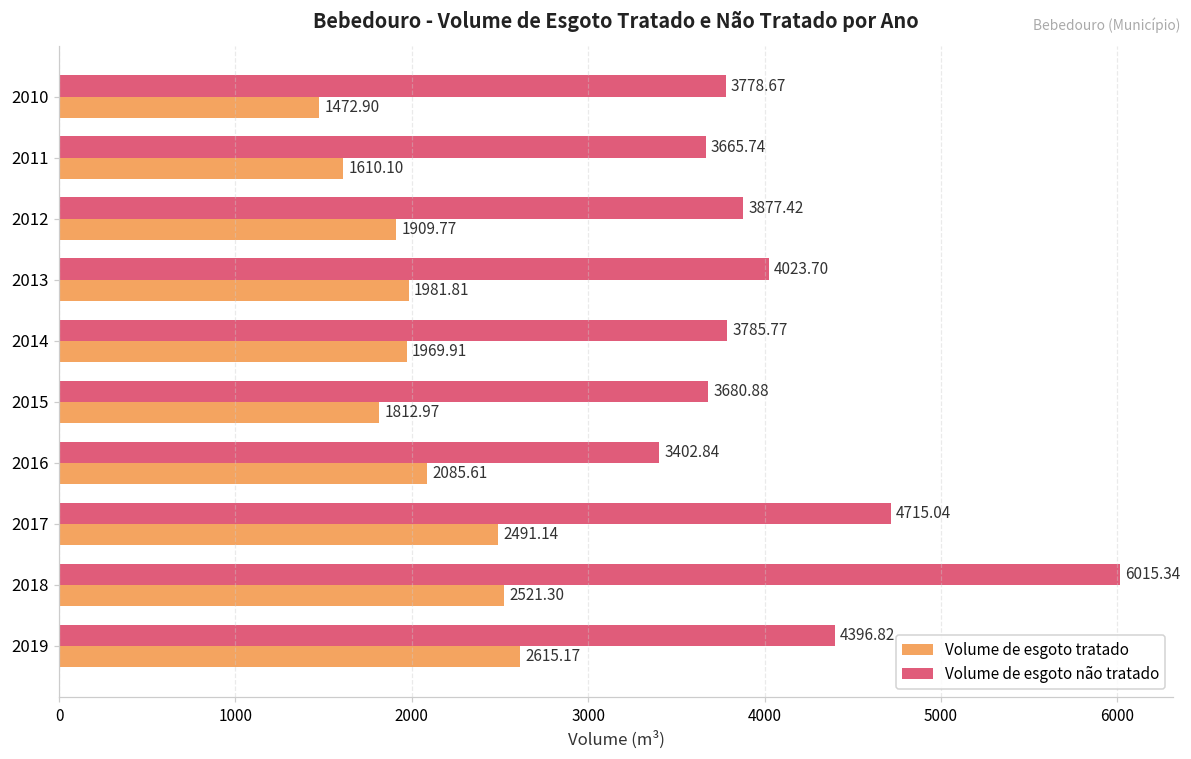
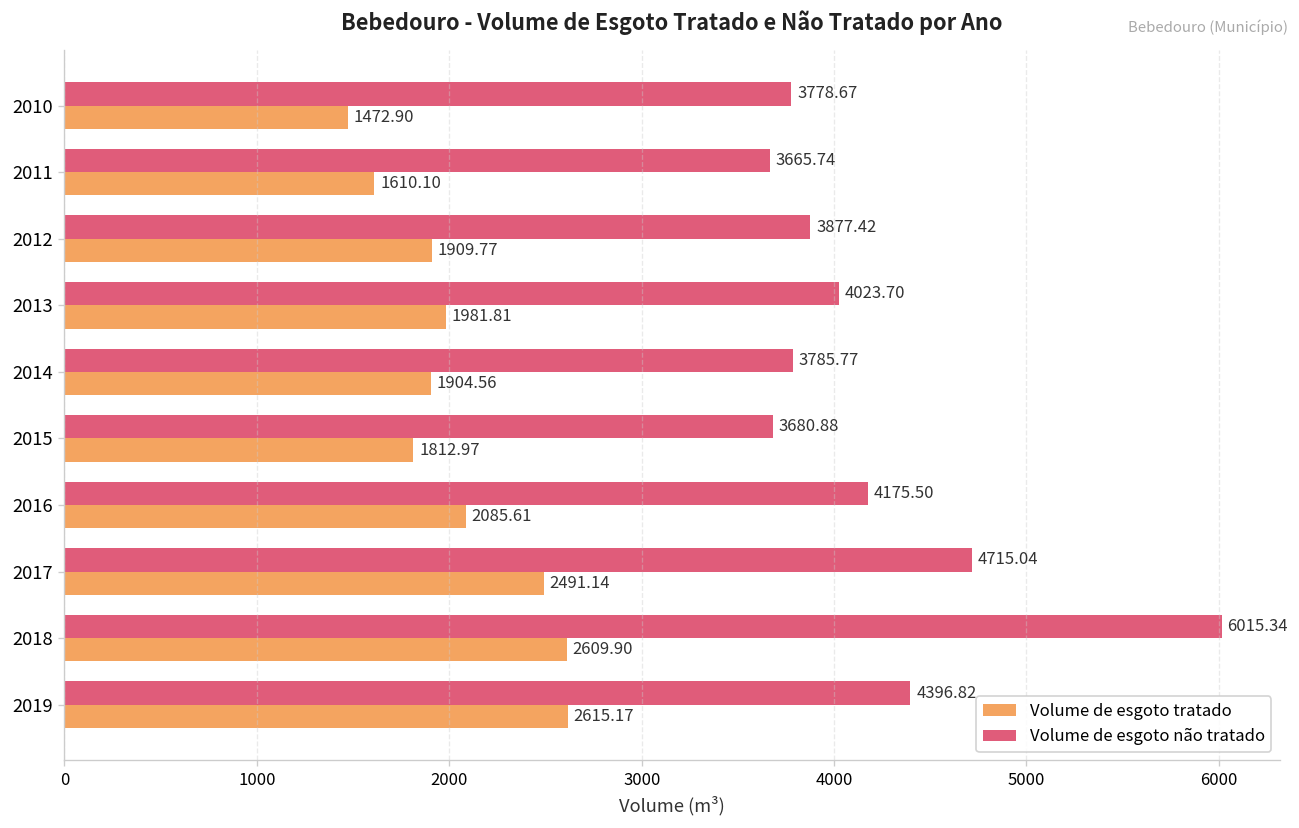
  {
    "Volume de esgoto tratado": {
      "2010": 1472.90,
      "2011": 1610.10,
      "2012": 1909.77,
      "2013": 1981.81,
-     "2014": 1969.91,
+     "2014": 1904.56,
      "2015": 1812.97,
      "2016": 2085.61,
      "2017": 2491.14,
-     "2018": 2521.30,
+     "2018": 2609.90,
      "2019": 2615.17
    },
    "Volume de esgoto não tratado": {
      "2010": 3778.67,
      "2011": 3665.74,
      "2012": 3877.42,
      "2013": 4023.70,
      "2014": 3785.77,
      "2015": 3680.88,
-     "2016": 3402.84,
+     "2016": 4175.50,
      "2017": 4715.04,
      "2018": 6015.34
    }
  }
